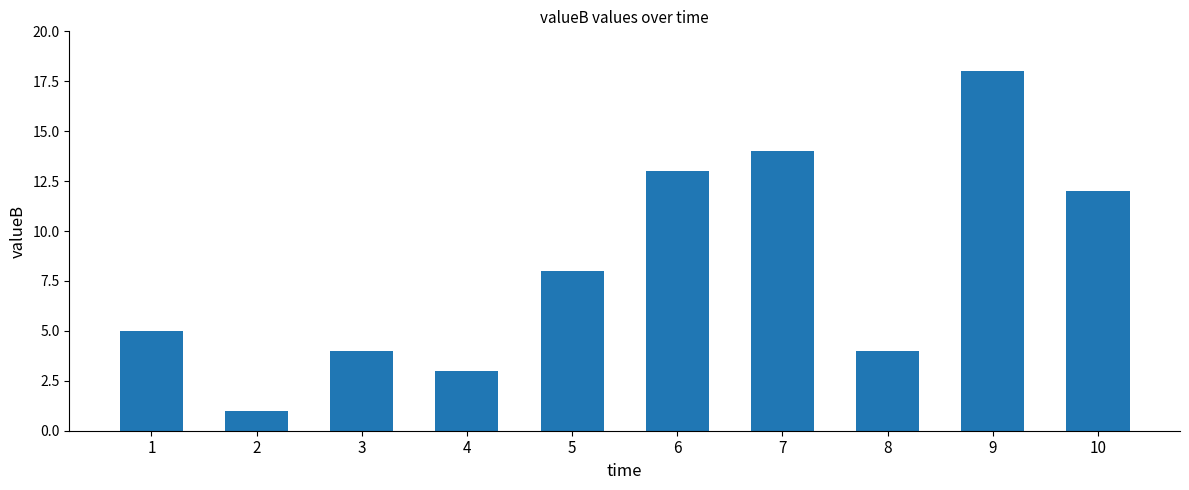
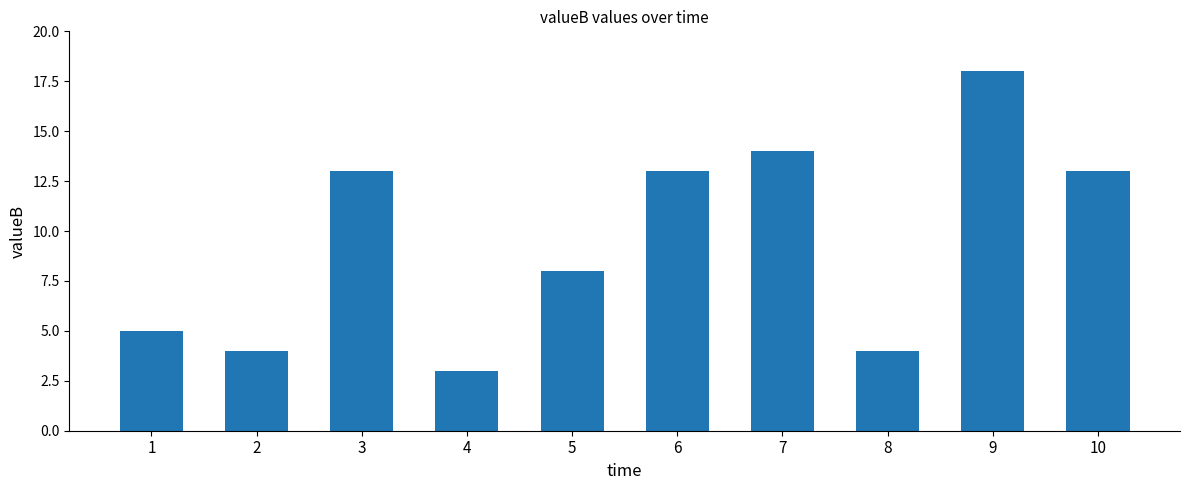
  {
    "1": 5,
-   "2": 1,
-   "3": 4,
+   "2": 4,
+   "3": 13,
    "4": 3,
    "5": 8,
    "6": 13,
    "7": 14,
    "8": 4,
    "9": 18,
-   "10": 12
+   "10": 13
  }
